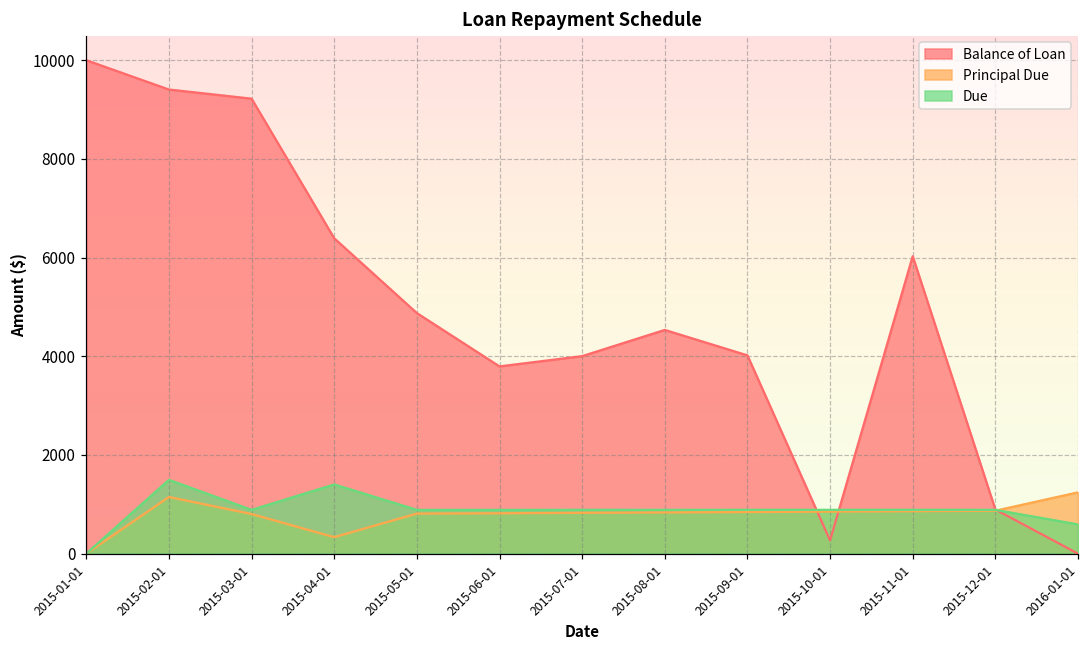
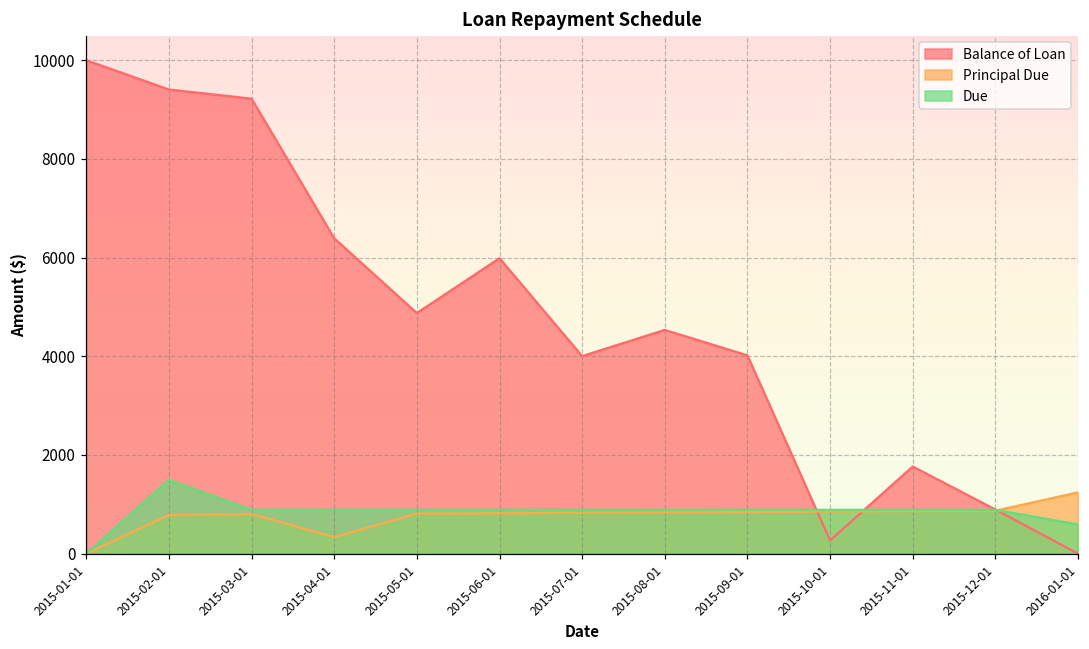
  {
    "Balance of Loan": {
      "2015-01-01": 10000,
      "2015-02-01": 9400,
      "2015-03-01": 9200,
      "2015-04-01": 6400,
      "2015-05-01": 4900,
-     "2015-06-01": 3800,
+     "2015-06-01": 6000,
      "2015-07-01": 4000,
      "2015-08-01": 4500,
      "2015-09-01": 4000,
      "2015-10-01": 300,
-     "2015-11-01": 6000,
+     "2015-11-01": 1800,
      "2016-01-01": 0
    },
    "Principal Due": {
-     "2015-02-01": 1100,
+     "2015-02-01": 800,
      "2015-03-01": 800,
      "2015-04-01": 300,
      "2015-05-01": 800,
      "2015-06-01": 800,
      "2015-07-01": 800,
      "2016-01-01": 1200
    },
    "Due": {
      "2015-02-01": 1500,
      "2015-03-01": 900,
-     "2015-04-01": 1400,
+     "2015-04-01": 900,
      "2015-05-01": 900,
      "2015-06-01": 900,
      "2015-07-01": 900,
      "2016-01-01": 600
    }
  }
